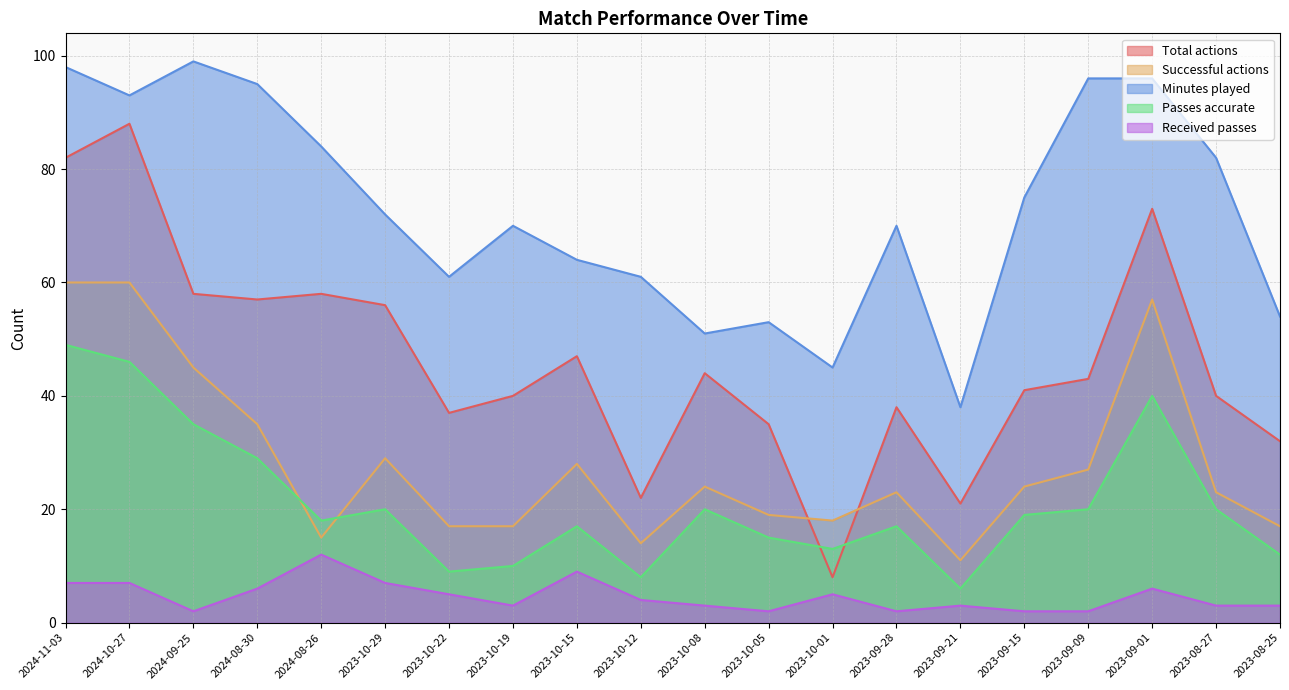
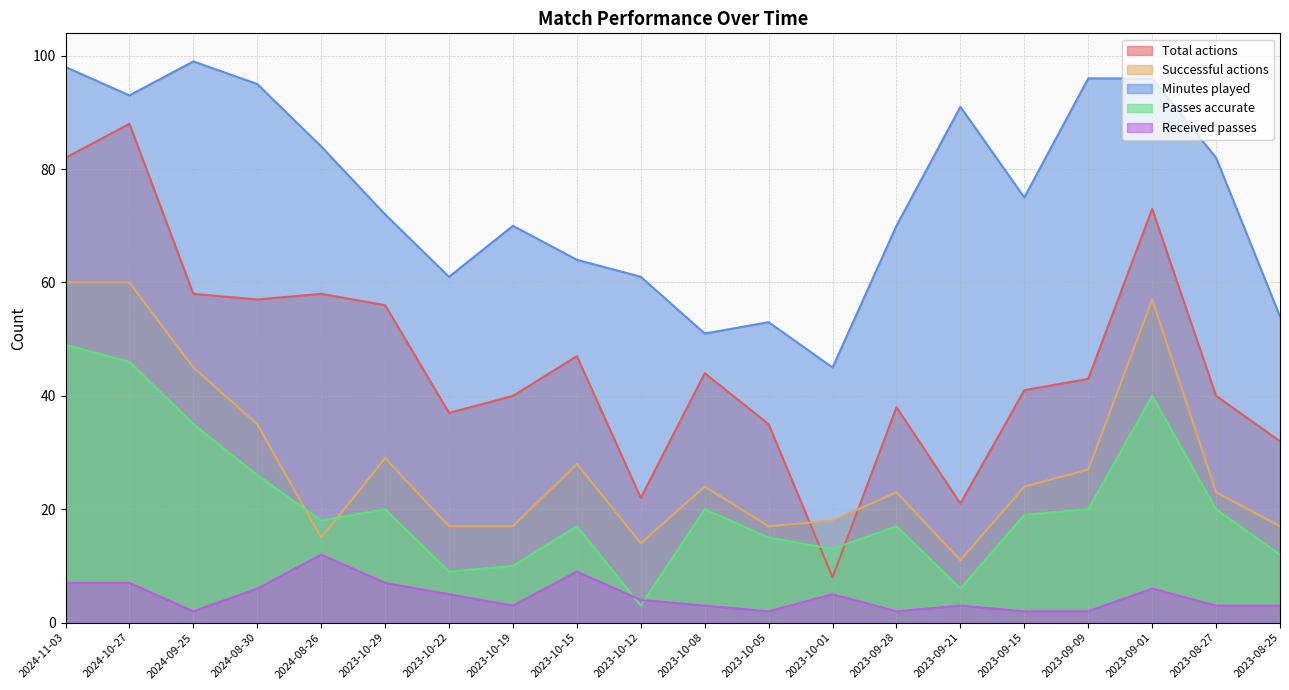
  {
    "Total actions": {
      "2024-11-03": 82,
      "2024-10-27": 88,
      "2024-09-25": 58,
      "2024-08-30": 57,
      "2024-08-26": 58,
      "2023-10-29": 56,
      "2023-10-22": 37,
      "2023-10-19": 40,
      "2023-10-15": 47,
      "2023-10-12": 22,
      "2023-10-08": 44,
      "2023-10-05": 35,
      "2023-10-01": 8,
      "2023-09-28": 38,
      "2023-09-21": 21,
      "2023-09-15": 41,
      "2023-09-09": 43,
      "2023-09-01": 73,
      "2023-08-27": 40,
      "2023-08-25": 32
    },
    "Successful actions": {
      "2024-11-03": 60,
      "2024-10-27": 60,
      "2024-09-25": 45,
      "2024-08-30": 35,
      "2024-08-26": 15,
      "2023-10-29": 29,
      "2023-10-22": 17,
      "2023-10-19": 17,
      "2023-10-15": 28,
      "2023-10-12": 14,
      "2023-10-08": 24,
-     "2023-10-05": 19,
+     "2023-10-05": 17,
      "2023-10-01": 18,
      "2023-09-28": 23,
      "2023-09-21": 11,
      "2023-09-15": 24,
      "2023-09-09": 27,
      "2023-09-01": 57,
      "2023-08-27": 23,
      "2023-08-25": 17
    },
    "Minutes played": {
      "2024-11-03": 98,
      "2024-10-27": 93,
      "2024-09-25": 99,
      "2024-08-30": 95,
      "2024-08-26": 84,
      "2023-10-29": 72,
      "2023-10-22": 61,
      "2023-10-19": 70,
      "2023-10-15": 64,
      "2023-10-12": 61,
      "2023-10-08": 51,
      "2023-10-05": 53,
      "2023-10-01": 45,
      "2023-09-28": 70,
-     "2023-09-21": 38,
+     "2023-09-21": 91,
      "2023-09-15": 75,
      "2023-09-09": 96,
      "2023-08-27": 82,
      "2023-08-25": 54
    },
    "Passes accurate": {
      "2024-11-03": 49,
      "2024-10-27": 46,
      "2024-09-25": 35,
-     "2024-08-30": 29,
+     "2024-08-30": 26,
      "2024-08-26": 18,
      "2023-10-29": 20,
      "2023-10-22": 9,
      "2023-10-19": 10,
      "2023-10-15": 17,
-     "2023-10-12": 8,
+     "2023-10-12": 3,
      "2023-10-08": 20,
      "2023-10-05": 15,
      "2023-10-01": 13,
      "2023-09-28": 17,
      "2023-09-21": 6,
      "2023-09-15": 19,
      "2023-09-09": 20,
      "2023-09-01": 40,
      "2023-08-27": 20,
      "2023-08-25": 12
    },
    "Received passes": {
      "2024-11-03": 7,
      "2024-10-27": 7,
      "2024-09-25": 2,
      "2024-08-30": 6,
      "2024-08-26": 12,
      "2023-10-29": 7,
      "2023-10-22": 5,
      "2023-10-19": 3,
      "2023-10-15": 9,
      "2023-10-12": 4,
      "2023-10-08": 3,
      "2023-10-05": 2,
      "2023-10-01": 5,
      "2023-09-28": 2,
      "2023-09-21": 3,
      "2023-09-15": 2,
      "2023-09-09": 2,
      "2023-09-01": 6,
      "2023-08-27": 3,
      "2023-08-25": 3
    }
  }
